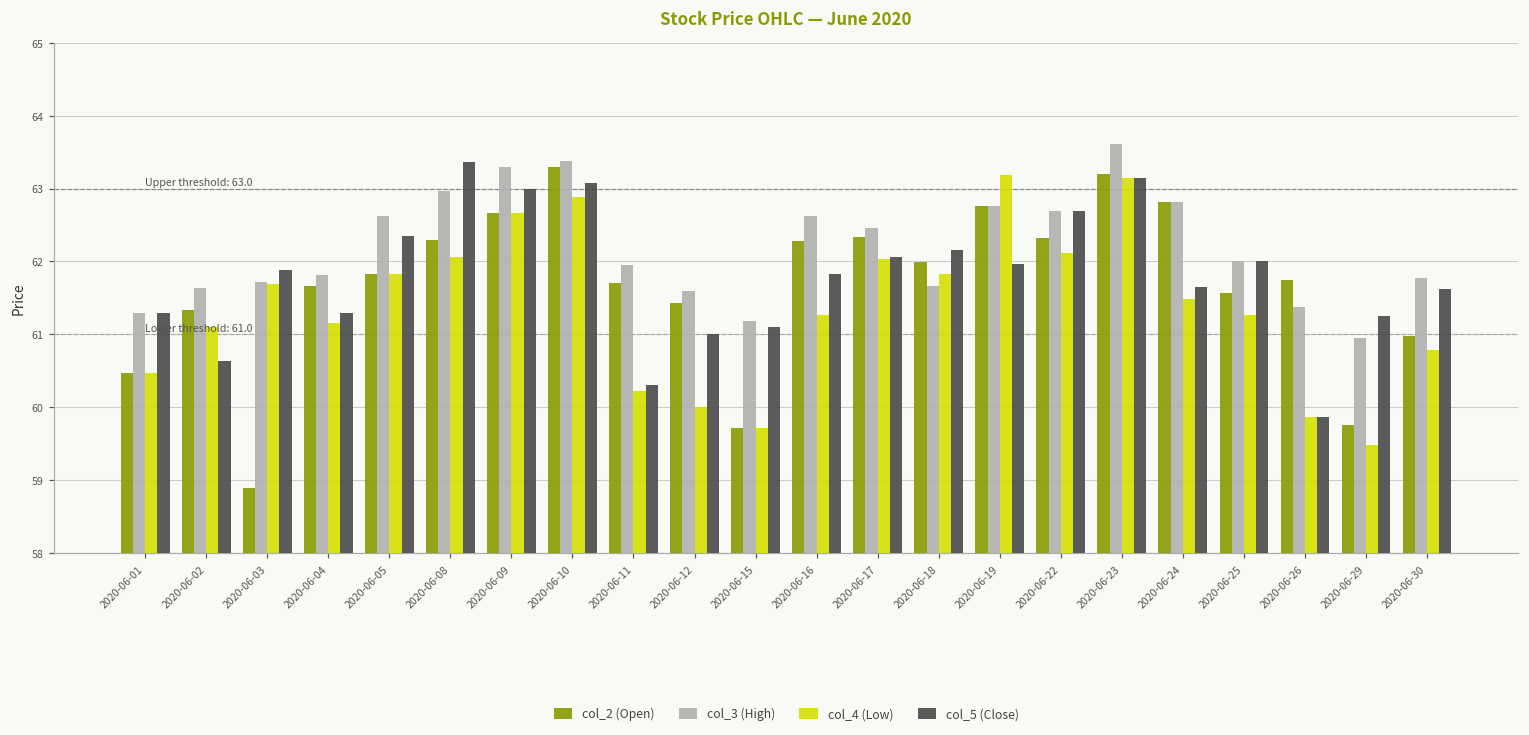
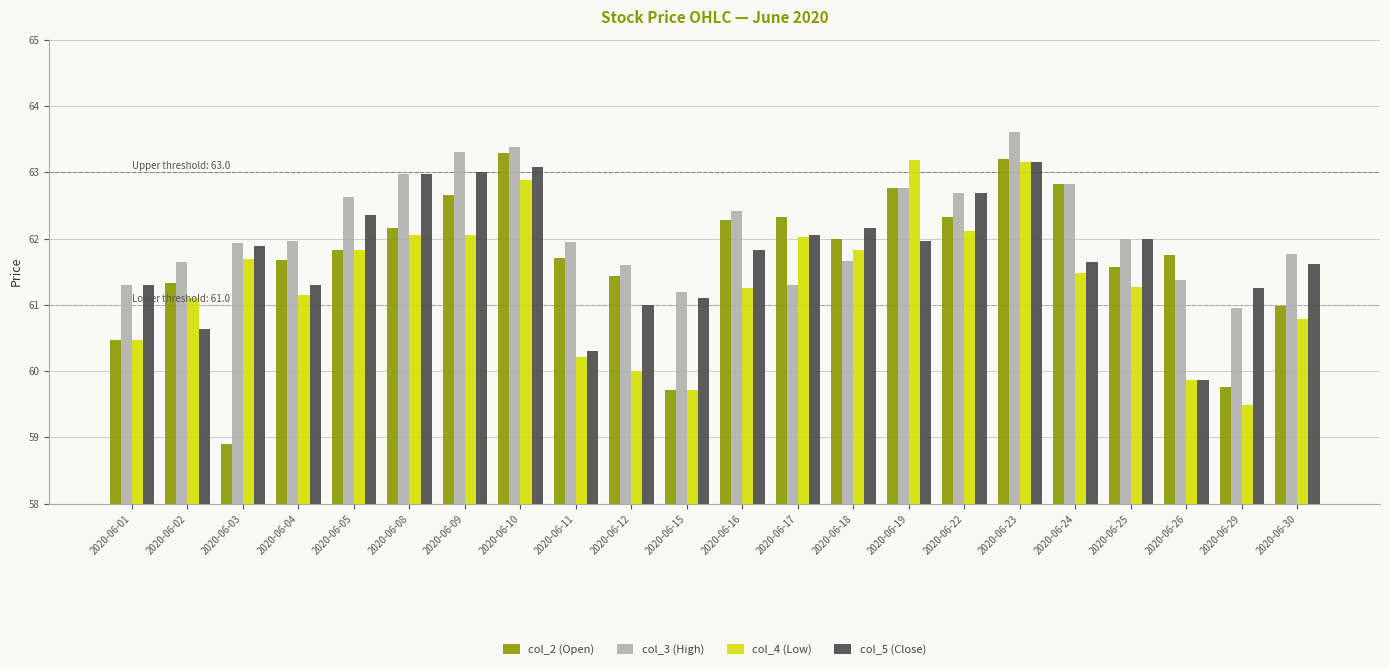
  {
    "col_2 (Open)": {
      "2020-06-01": 60.5,
      "2020-06-02": 61.3,
      "2020-06-03": 58.9,
      "2020-06-04": 61.7,
      "2020-06-05": 61.8,
-     "2020-06-08": 62.3,
+     "2020-06-08": 62.2,
      "2020-06-09": 62.7,
      "2020-06-10": 63.3,
      "2020-06-11": 61.7,
      "2020-06-12": 61.4,
      "2020-06-15": 59.7,
      "2020-06-16": 62.3,
      "2020-06-17": 62.3,
      "2020-06-18": 62.0,
      "2020-06-19": 62.8,
      "2020-06-22": 62.3,
      "2020-06-23": 63.2,
      "2020-06-24": 62.8,
      "2020-06-25": 61.6,
      "2020-06-26": 61.8,
      "2020-06-29": 59.8,
      "2020-06-30": 61.0
    },
    "col_3 (High)": {
      "2020-06-01": 61.3,
-     "2020-06-03": 61.7,
-     "2020-06-04": 61.8,
+     "2020-06-03": 61.9,
+     "2020-06-04": 62.0,
      "2020-06-05": 62.6,
      "2020-06-08": 63.0,
      "2020-06-09": 63.3,
      "2020-06-10": 63.4,
      "2020-06-11": 62.0,
      "2020-06-12": 61.6,
      "2020-06-15": 61.2,
-     "2020-06-16": 62.6,
-     "2020-06-17": 62.5,
+     "2020-06-16": 62.4,
+     "2020-06-17": 61.3,
      "2020-06-18": 61.7,
      "2020-06-19": 62.8,
      "2020-06-22": 62.7,
      "2020-06-23": 63.6,
      "2020-06-24": 62.8,
      "2020-06-25": 62.0,
      "2020-06-26": 61.4,
      "2020-06-29": 61.0,
      "2020-06-30": 61.8
    },
    "col_4 (Low)": {
      "2020-06-01": 60.5,
      "2020-06-02": 61.1,
      "2020-06-03": 61.7,
      "2020-06-04": 61.2,
      "2020-06-05": 61.8,
      "2020-06-08": 62.1,
-     "2020-06-09": 62.7,
+     "2020-06-09": 62.1,
      "2020-06-10": 62.9,
      "2020-06-11": 60.2,
      "2020-06-12": 60.0,
      "2020-06-15": 59.7,
      "2020-06-16": 61.3,
      "2020-06-17": 62.0,
      "2020-06-18": 61.8,
      "2020-06-19": 63.2,
      "2020-06-22": 62.1,
      "2020-06-23": 63.2,
      "2020-06-24": 61.5,
      "2020-06-25": 61.3,
      "2020-06-26": 59.9,
      "2020-06-29": 59.5,
      "2020-06-30": 60.8
    },
    "col_5 (Close)": {
      "2020-06-01": 61.3,
      "2020-06-02": 60.6,
      "2020-06-03": 61.9,
      "2020-06-04": 61.3,
      "2020-06-05": 62.4,
-     "2020-06-08": 63.4,
+     "2020-06-08": 63.0,
      "2020-06-09": 63.0,
      "2020-06-10": 63.1,
      "2020-06-11": 60.3,
      "2020-06-12": 61.0,
      "2020-06-15": 61.1,
      "2020-06-16": 61.8,
      "2020-06-17": 62.1,
      "2020-06-18": 62.2,
      "2020-06-19": 62.0,
      "2020-06-22": 62.7,
      "2020-06-23": 63.2,
      "2020-06-24": 61.7,
      "2020-06-25": 62.0,
      "2020-06-26": 59.9,
      "2020-06-29": 61.3,
      "2020-06-30": 61.6
    }
  }
